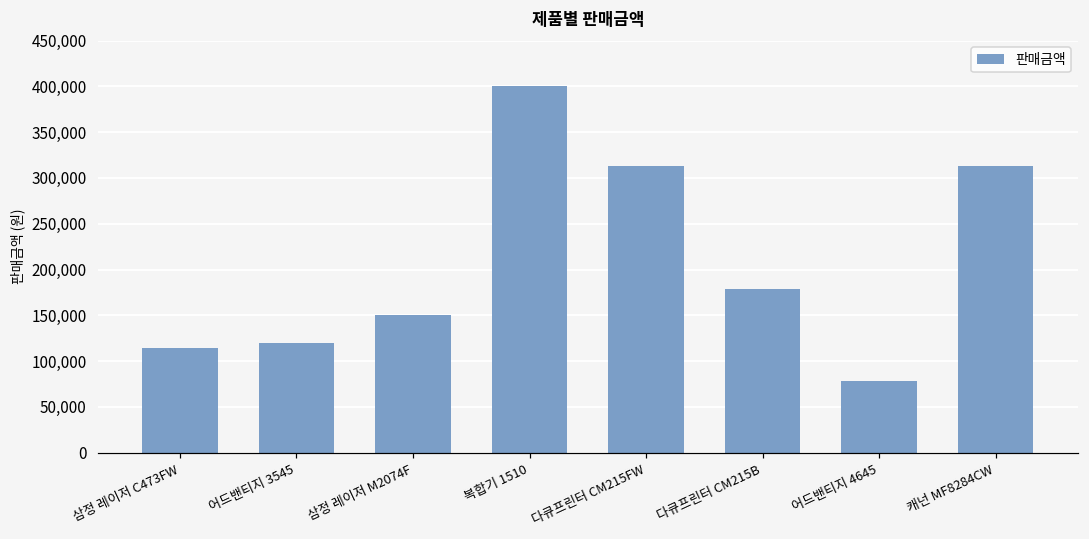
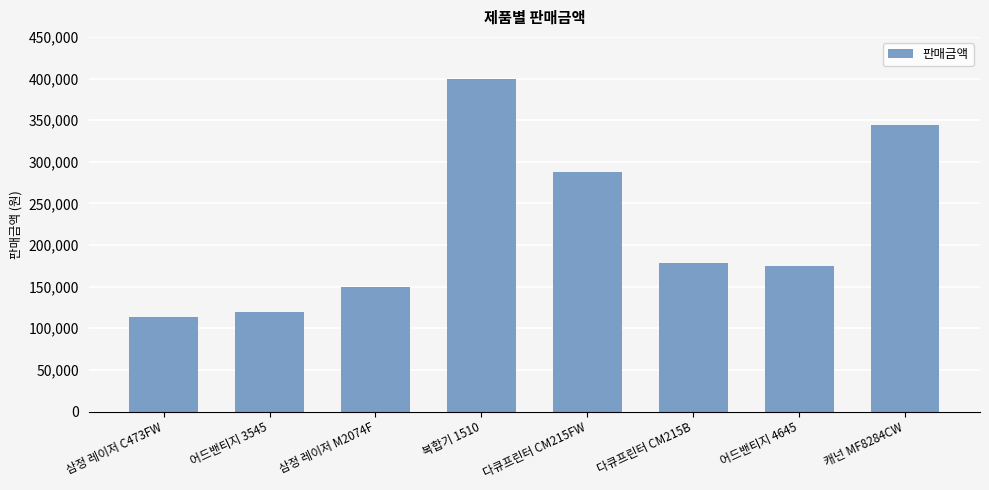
  {
    "삼정 레이저 C473FW": "110,000",
    "어드밴티지 3545": "120,000",
    "삼정 레이저 M2074F": "150,000",
    "복합기 1510": "400,000",
-   "다큐프린터 CM215FW": "310,000",
+   "다큐프린터 CM215FW": "290,000",
    "다큐프린터 CM215B": "180,000",
-   "어드밴티지 4645": "80,000",
-   "캐넌 MF8284CW": "310,000"
+   "어드밴티지 4645": "180,000",
+   "캐넌 MF8284CW": "340,000"
  }
